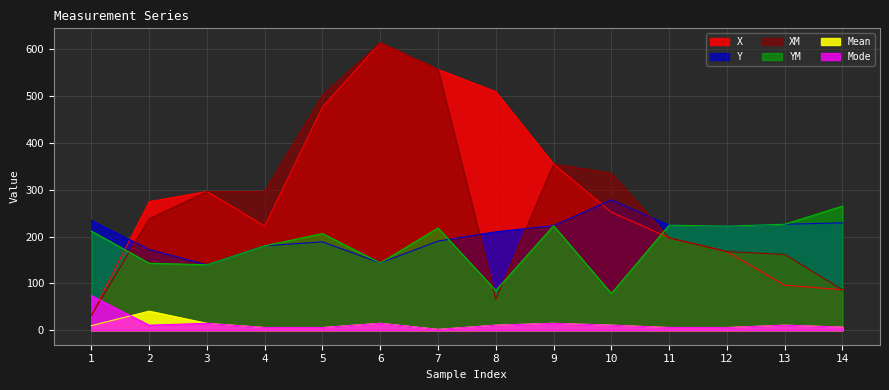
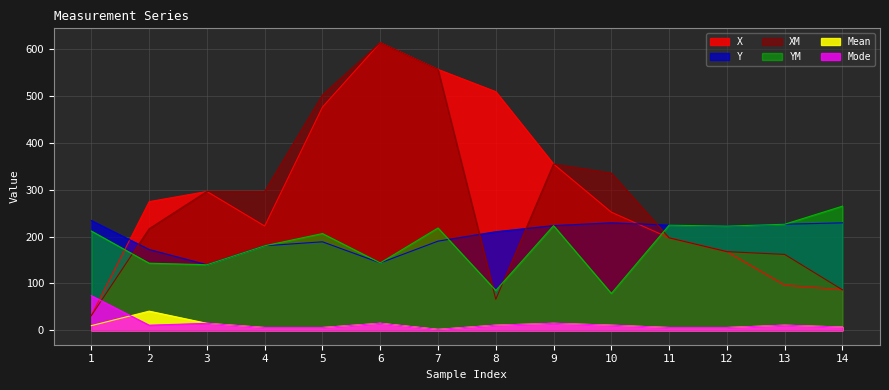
  {
    "X": {
      "2": 270,
      "4": 220,
      "5": 480,
      "8": 510,
      "10": 250,
      "13": 100
    },
    "Y": {
      "1": 230,
      "2": 170,
      "5": 190,
      "7": 190,
      "8": 210,
-     "10": 280,
+     "10": 230,
      "14": 230
    },
    "XM": {
-     "2": 240,
+     "2": 220,
      "4": 300,
      "5": 500,
      "8": 70,
      "10": 340,
      "13": 160
    },
    "YM": {
      "1": 210,
      "2": 140,
      "5": 210,
      "7": 220,
      "8": 90,
      "10": 80,
      "14": 270
    },
    "Mean": {
      "1": 10,
      "2": 40
    },
    "Mode": {
      "1": 70,
      "2": 10
    }
  }
